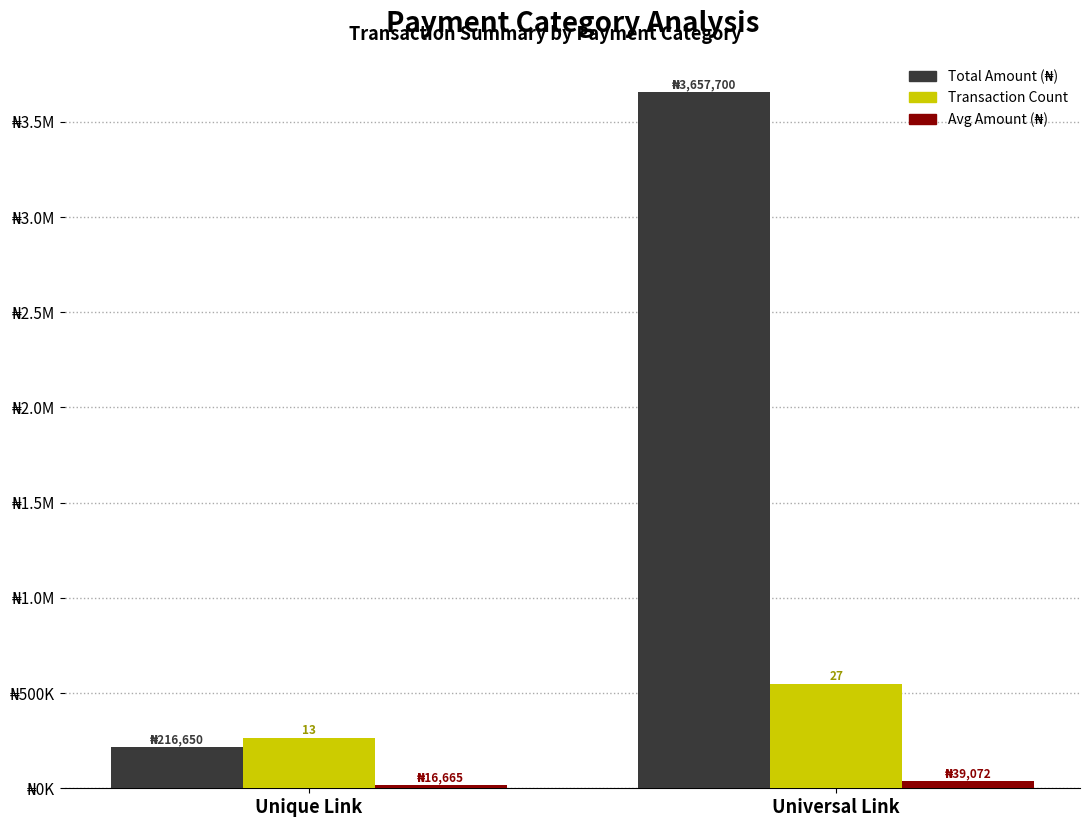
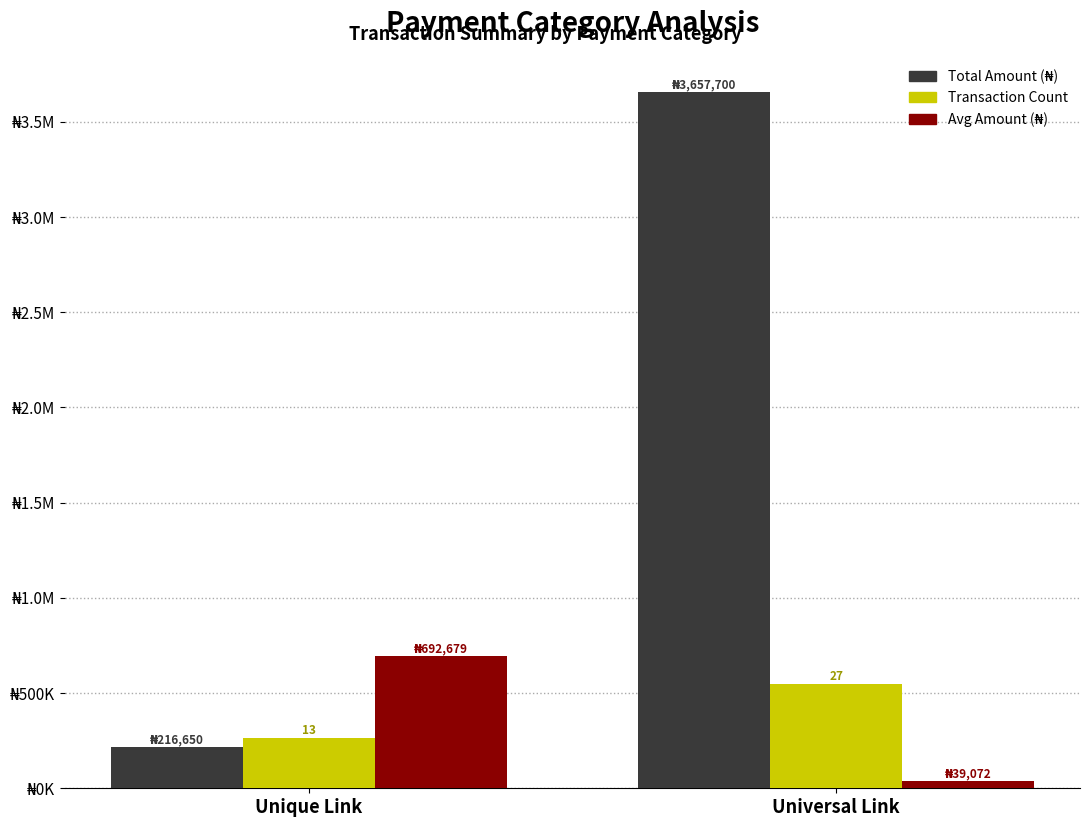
  {
    "Total Amount (₦)": {
      "Unique Link": "216,650",
      "Universal Link": "3,657,700"
    },
    "Avg Amount (₦)": {
-     "Unique Link": "16,665",
+     "Unique Link": "692,679",
      "Universal Link": "39,072"
    }
  }
